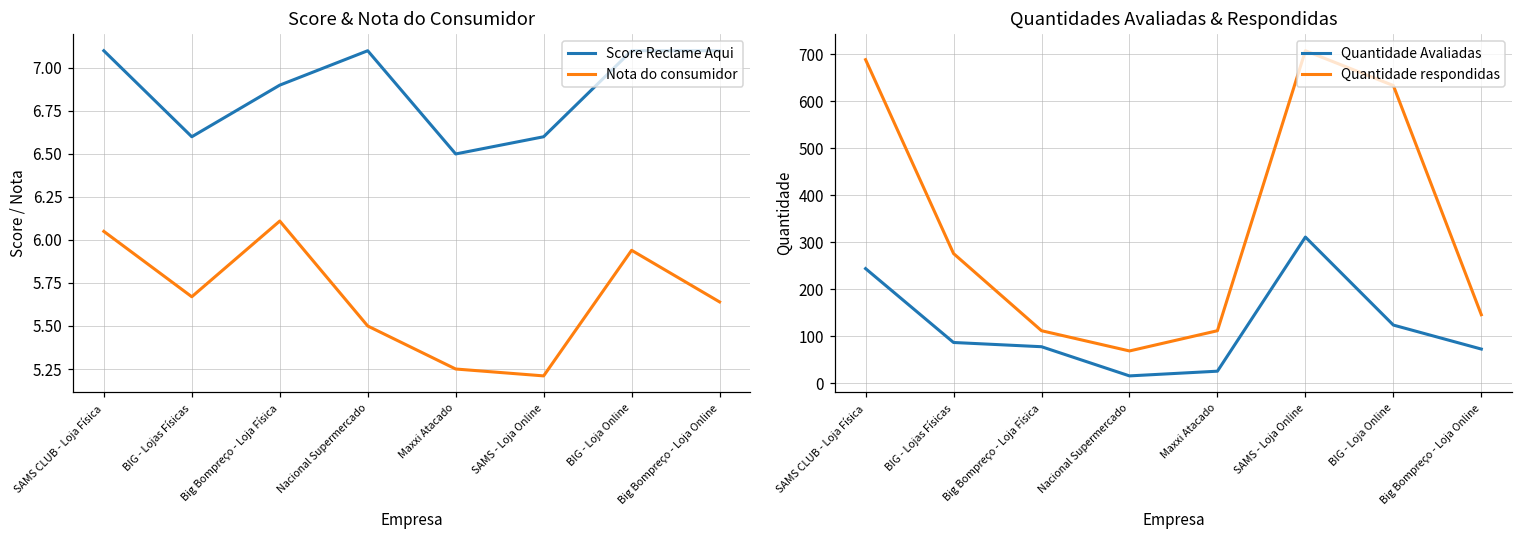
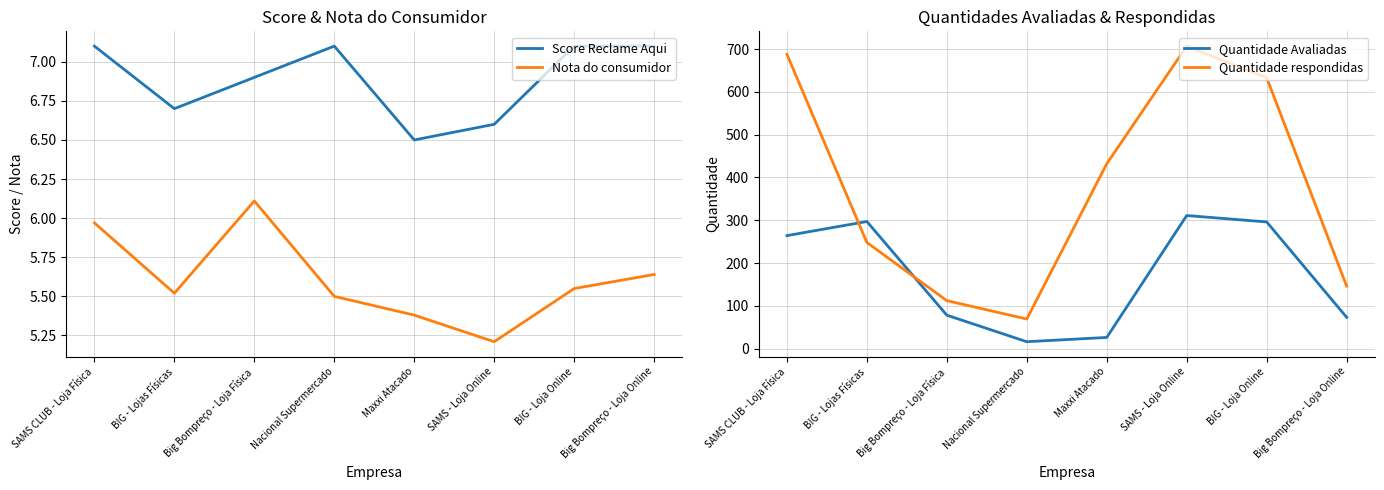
  {
    "Score & Nota do Consumidor": {
      "Score Reclame Aqui": {
        "SAMS CLUB - Loja Física": 7.1,
-       "BIG - Lojas Físicas": 6.6,
+       "BIG - Lojas Físicas": 6.7,
        "Big Bompreço - Loja Física": 6.9,
        "Nacional Supermercado": 7.1,
        "Maxxi Atacado": 6.5,
        "SAMS - Loja Online": 6.6
      },
      "Nota do consumidor": {
-       "SAMS CLUB - Loja Física": 6.05,
-       "BIG - Lojas Físicas": 5.67,
+       "SAMS CLUB - Loja Física": 5.97,
+       "BIG - Lojas Físicas": 5.52,
        "Big Bompreço - Loja Física": 6.11,
        "Nacional Supermercado": 5.50,
-       "Maxxi Atacado": 5.25,
+       "Maxxi Atacado": 5.38,
        "SAMS - Loja Online": 5.21,
-       "BIG - Loja Online": 5.94,
+       "BIG - Loja Online": 5.55,
        "Big Bompreço - Loja Online": 5.64
      }
    },
    "Quantidades Avaliadas & Respondidas": {
      "Quantidade Avaliadas": {
-       "SAMS CLUB - Loja Física": 240,
-       "BIG - Lojas Físicas": 90,
+       "SAMS CLUB - Loja Física": 260,
+       "BIG - Lojas Físicas": 300,
        "Big Bompreço - Loja Física": 80,
        "Nacional Supermercado": 20,
        "Maxxi Atacado": 30,
        "SAMS - Loja Online": 310,
-       "BIG - Loja Online": 120,
+       "BIG - Loja Online": 300,
        "Big Bompreço - Loja Online": 70
      },
      "Quantidade respondidas": {
        "SAMS CLUB - Loja Física": 690,
-       "BIG - Lojas Físicas": 280,
+       "BIG - Lojas Físicas": 250,
        "Big Bompreço - Loja Física": 110,
        "Nacional Supermercado": 70,
-       "Maxxi Atacado": 110,
+       "Maxxi Atacado": 430,
        "Big Bompreço - Loja Online": 150
      }
    }
  }
